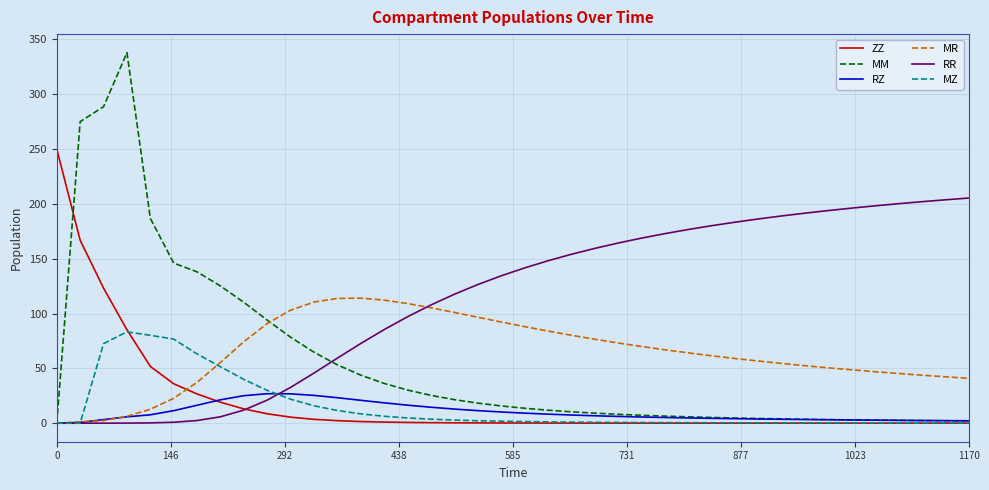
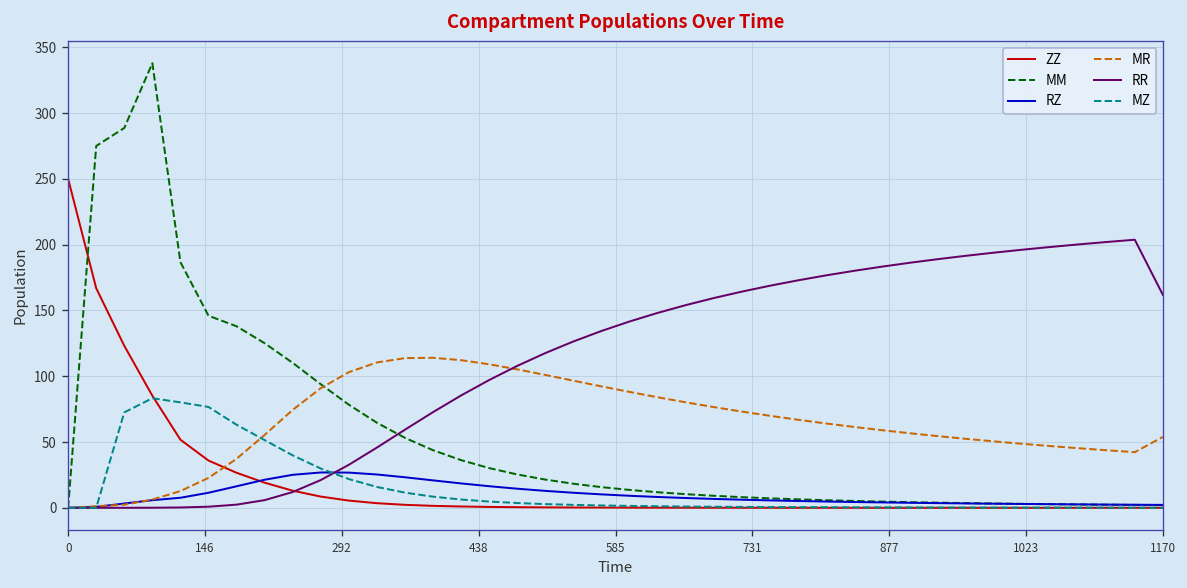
  {
    "ZZ": {
      "0": 250
    },
    "MR": {
-     "1170": 41
+     "1170": 54
    },
    "RR": {
-     "1170": 205
+     "1170": 162
    }
  }
